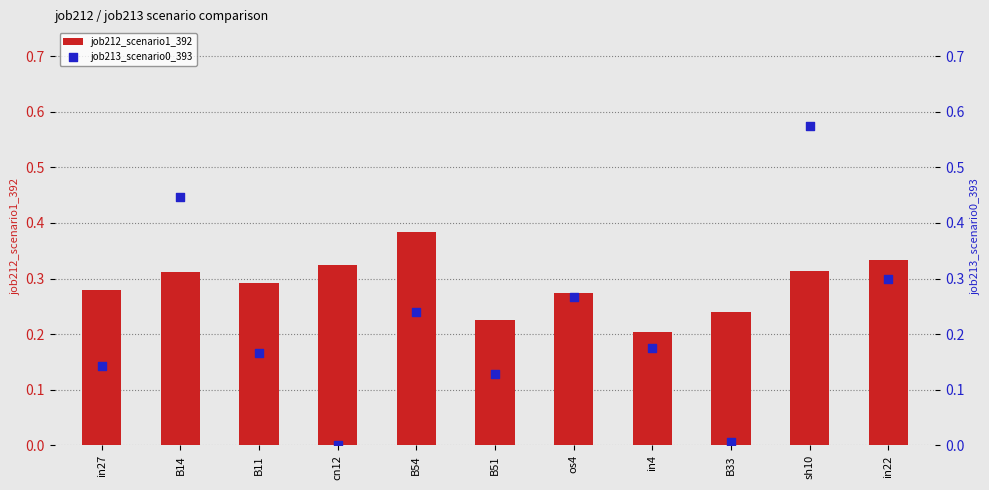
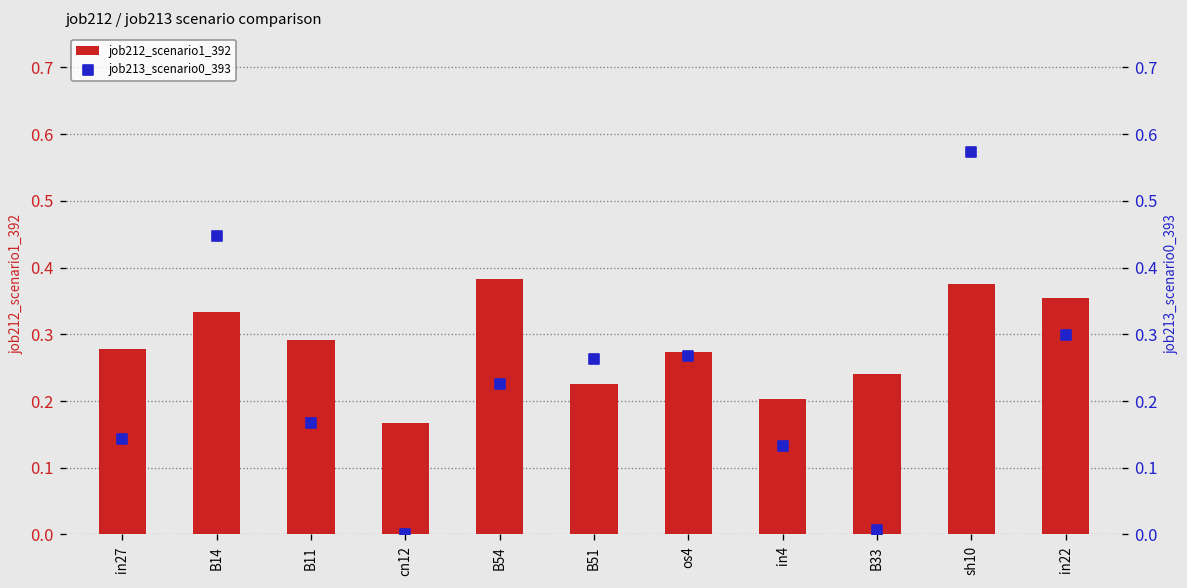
  {
    "job212_scenario1_392": {
      "in27": 0.28,
-     "B14": 0.31,
+     "B14": 0.33,
      "B11": 0.29,
-     "cn12": 0.33,
+     "cn12": 0.17,
      "B54": 0.38,
      "B51": 0.22,
      "os4": 0.27,
      "in4": 0.20,
      "B33": 0.24,
-     "sh10": 0.31,
-     "in22": 0.33
+     "sh10": 0.38,
+     "in22": 0.35
    },
    "job213_scenario0_393": {
-     "B54": 0.24,
-     "B51": 0.13,
-     "in4": 0.18
+     "B54": 0.22,
+     "B51": 0.26,
+     "in4": 0.13
    }
  }
